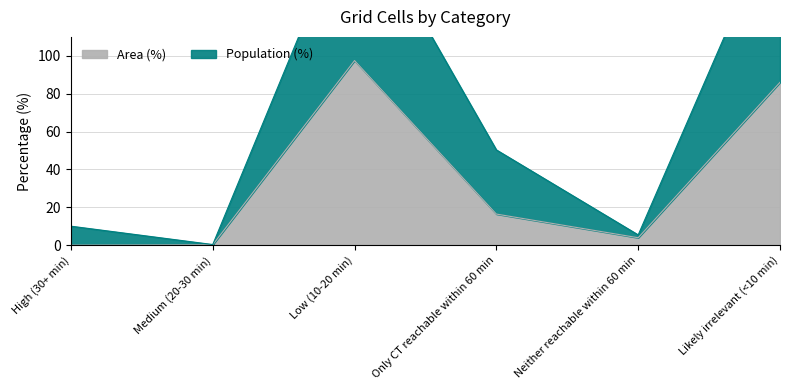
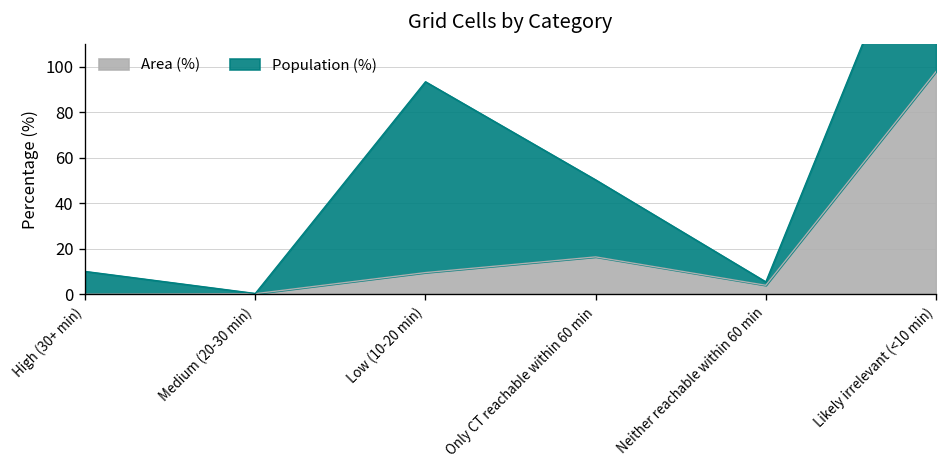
  {
    "Area (%)": {
      "High (30+ min)": 0,
-     "Low (10-20 min)": 98,
+     "Low (10-20 min)": 10,
      "Only CT reachable within 60 min": 16,
      "Neither reachable within 60 min": 4,
-     "Likely irrelevant (<10 min)": 86
+     "Likely irrelevant (<10 min)": 98
    },
    "Population (%)": {
      "High (30+ min)": 10,
      "Only CT reachable within 60 min": 34,
      "Neither reachable within 60 min": 2
    }
  }
